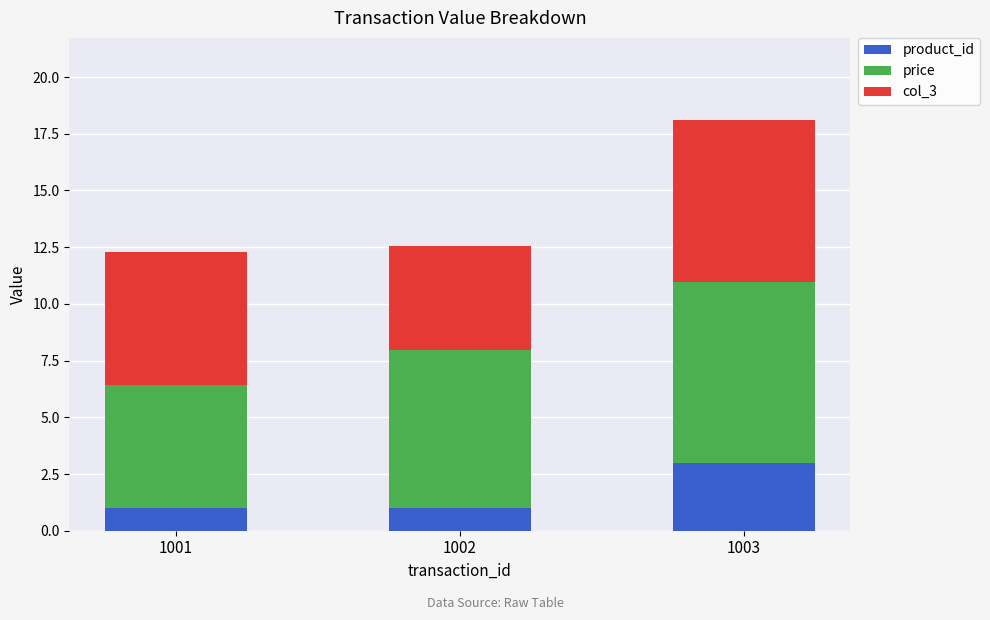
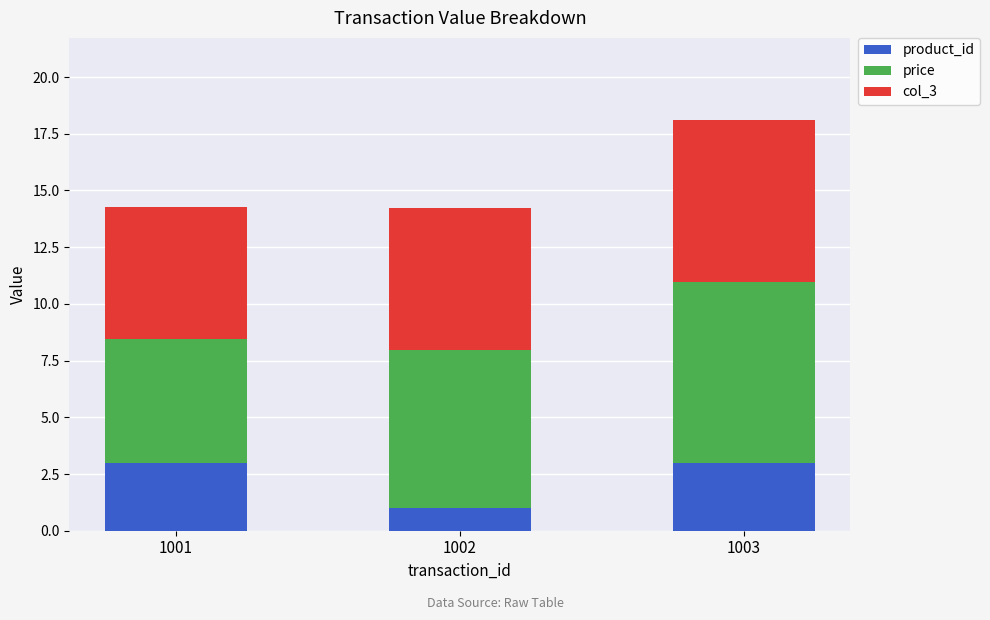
  {
    "product_id": {
-     "1001": 1,
+     "1001": 3,
      "1002": 1,
      "1003": 3
    },
    "price": {
      "1001": 5.4,
      "1002": 7.0,
      "1003": 7.9
    },
    "col_3": {
      "1001": 5.8,
-     "1002": 4.6,
+     "1002": 6.3,
      "1003": 7.2
    }
  }
